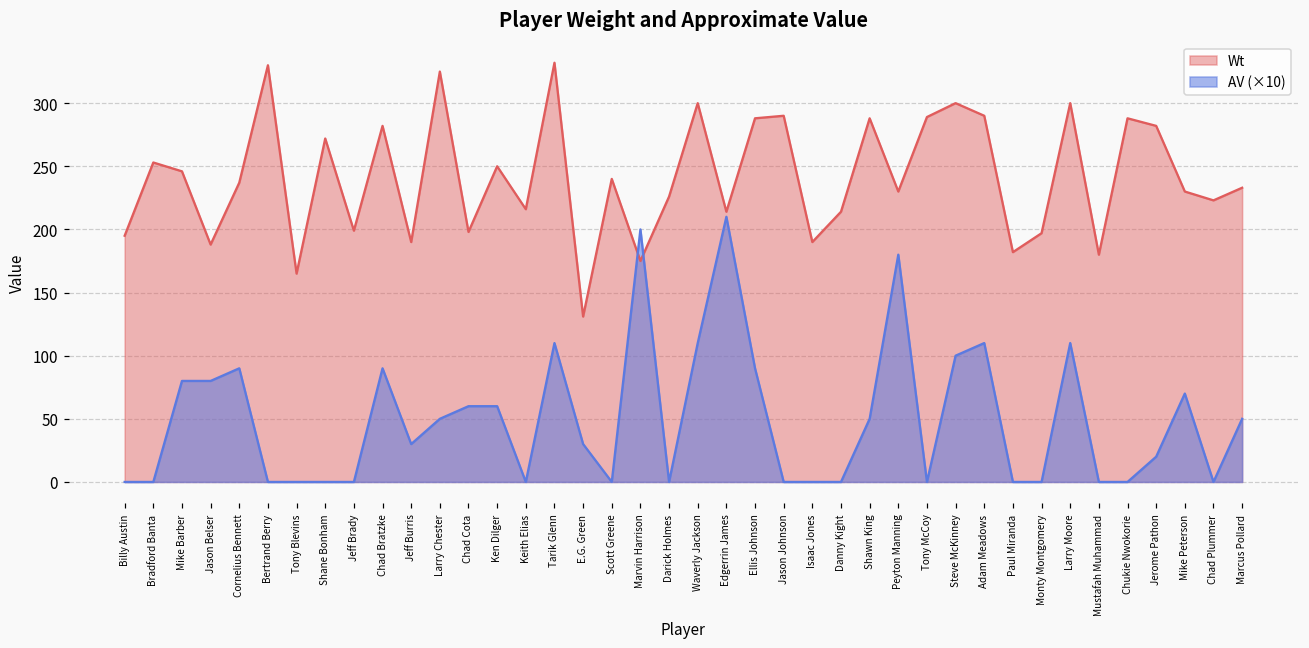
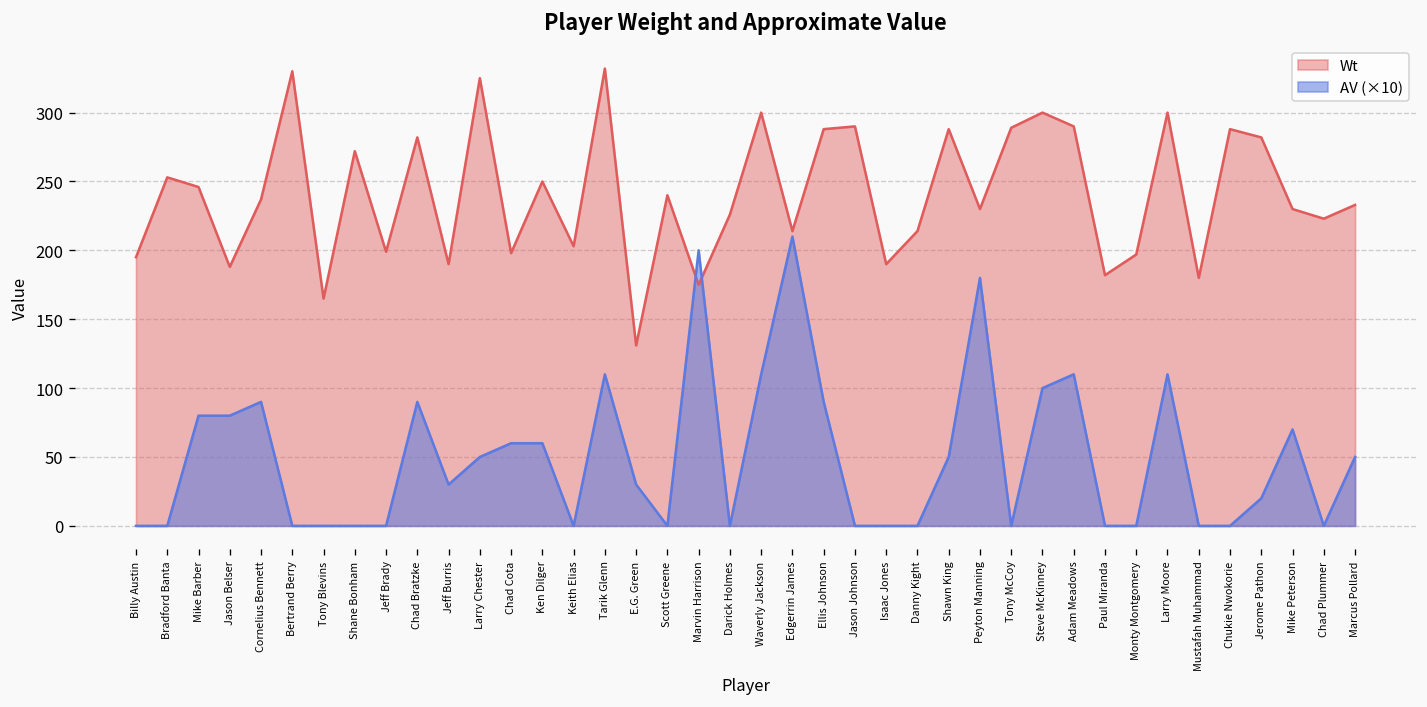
  {
    "Wt": {
      "Billy Austin": 195,
      "Bradford Banta": 253,
      "Mike Barber": 246,
      "Jason Belser": 188,
      "Cornelius Bennett": 237,
      "Bertrand Berry": 330,
      "Tony Blevins": 165,
      "Shane Bonham": 272,
      "Jeff Brady": 199,
      "Chad Bratzke": 282,
      "Jeff Burris": 190,
      "Larry Chester": 325,
      "Chad Cota": 198,
      "Ken Dilger": 250,
-     "Keith Elias": 216,
+     "Keith Elias": 203,
      "Tarik Glenn": 332,
      "E.G. Green": 131,
      "Scott Greene": 240,
      "Marvin Harrison": 175,
      "Darick Holmes": 226,
      "Waverly Jackson": 300,
      "Edgerrin James": 214,
      "Ellis Johnson": 288,
      "Jason Johnson": 290,
      "Isaac Jones": 190,
      "Danny Kight": 214,
      "Shawn King": 288,
      "Peyton Manning": 230,
      "Tony McCoy": 289,
      "Steve McKinney": 300,
      "Adam Meadows": 290,
      "Paul Miranda": 182,
      "Monty Montgomery": 197,
      "Larry Moore": 300,
      "Mustafah Muhammad": 180,
      "Chukie Nwokorie": 288,
      "Jerome Pathon": 282,
      "Mike Peterson": 230,
      "Chad Plummer": 223,
      "Marcus Pollard": 233
    },
    "AV (×10)": {
      "Billy Austin": 0,
      "Bradford Banta": 0,
      "Mike Barber": 80,
      "Jason Belser": 80,
      "Cornelius Bennett": 90,
      "Bertrand Berry": 0,
      "Tony Blevins": 0,
      "Shane Bonham": 0,
      "Jeff Brady": 0,
      "Chad Bratzke": 90,
      "Jeff Burris": 30,
      "Larry Chester": 50,
      "Chad Cota": 60,
      "Ken Dilger": 60,
      "Keith Elias": 0,
      "Tarik Glenn": 110,
      "E.G. Green": 30,
      "Scott Greene": 0,
      "Marvin Harrison": 200,
      "Darick Holmes": 0,
      "Waverly Jackson": 110,
      "Edgerrin James": 210,
      "Ellis Johnson": 90,
      "Jason Johnson": 0,
      "Isaac Jones": 0,
      "Danny Kight": 0,
      "Shawn King": 50,
      "Peyton Manning": 180,
      "Tony McCoy": 0,
      "Steve McKinney": 100,
      "Adam Meadows": 110,
      "Paul Miranda": 0,
      "Monty Montgomery": 0,
      "Larry Moore": 110,
      "Mustafah Muhammad": 0,
      "Chukie Nwokorie": 0,
      "Jerome Pathon": 20,
      "Mike Peterson": 70,
      "Chad Plummer": 0,
      "Marcus Pollard": 50
    }
  }
